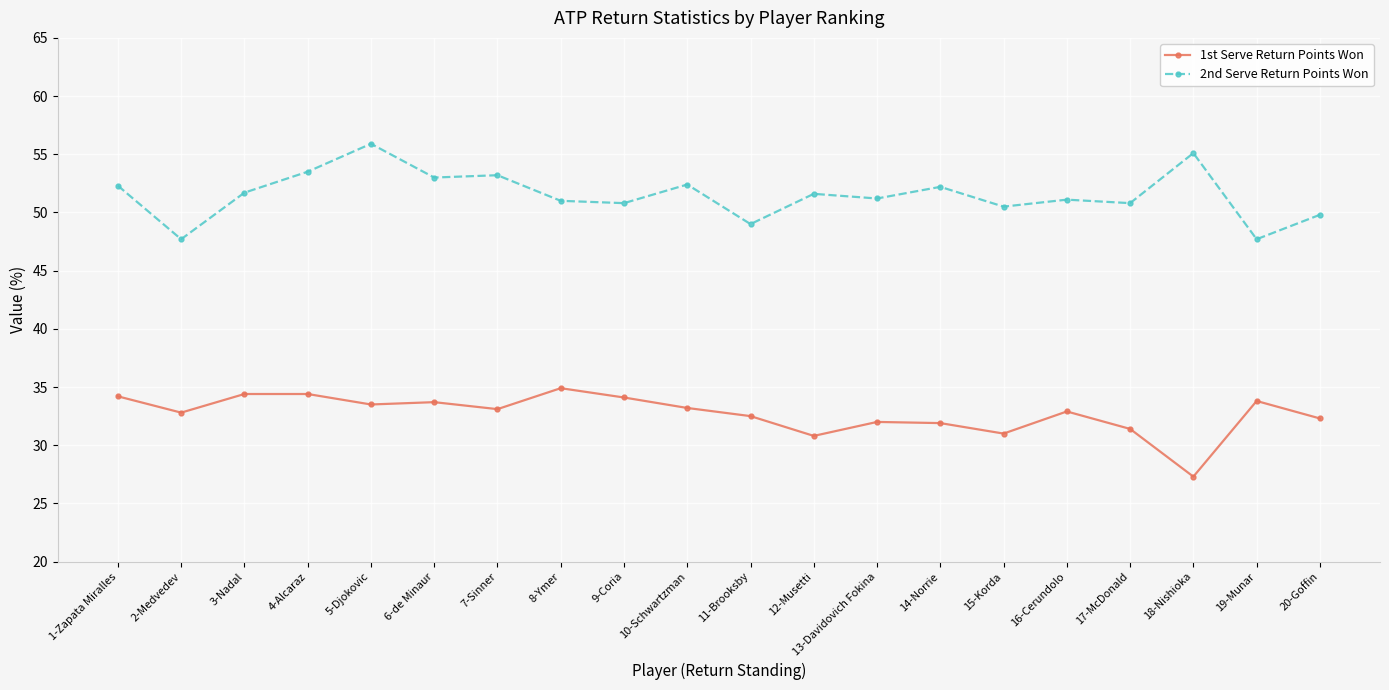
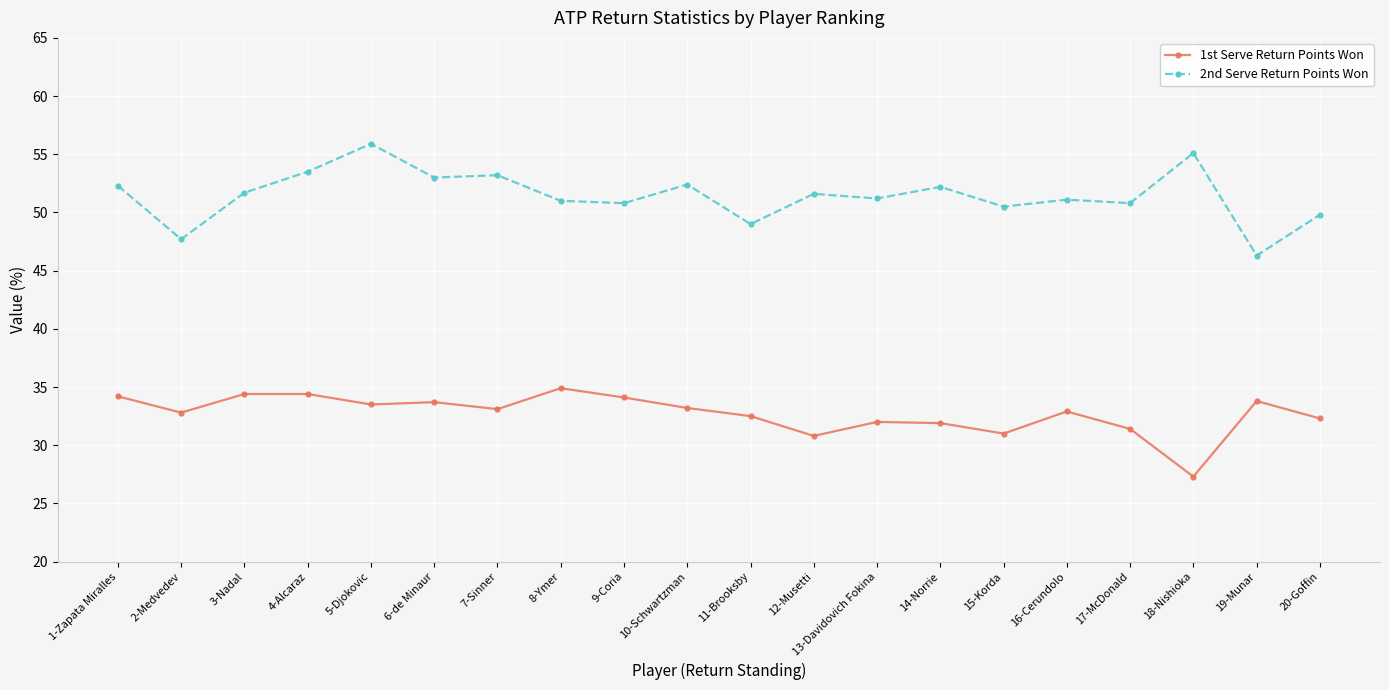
  {
    "1st Serve Return Points Won": {
      "1-Zapata Miralles": 34.2,
      "2-Medvedev": 32.8,
      "3-Nadal": 34.4,
      "4-Alcaraz": 34.4,
      "5-Djokovic": 33.5,
      "6-de Minaur": 33.7,
      "7-Sinner": 33.1,
      "8-Ymer": 34.9,
      "9-Coria": 34.1,
      "10-Schwartzman": 33.2,
      "11-Brooksby": 32.5,
      "12-Musetti": 30.8,
      "13-Davidovich Fokina": 32.0,
      "14-Norrie": 31.9,
      "15-Korda": 31.0,
      "16-Cerundolo": 32.9,
      "17-McDonald": 31.4,
      "18-Nishioka": 27.3,
      "19-Munar": 33.8,
      "20-Goffin": 32.3
    },
    "2nd Serve Return Points Won": {
      "1-Zapata Miralles": 52.3,
      "2-Medvedev": 47.7,
      "3-Nadal": 51.7,
      "4-Alcaraz": 53.5,
      "5-Djokovic": 55.9,
      "6-de Minaur": 53.0,
      "7-Sinner": 53.2,
      "8-Ymer": 51.0,
      "9-Coria": 50.8,
      "10-Schwartzman": 52.4,
      "11-Brooksby": 49.0,
      "12-Musetti": 51.6,
      "13-Davidovich Fokina": 51.2,
      "14-Norrie": 52.2,
      "15-Korda": 50.5,
      "16-Cerundolo": 51.1,
      "17-McDonald": 50.8,
      "18-Nishioka": 55.1,
-     "19-Munar": 47.7,
+     "19-Munar": 46.3,
      "20-Goffin": 49.8
    }
  }
